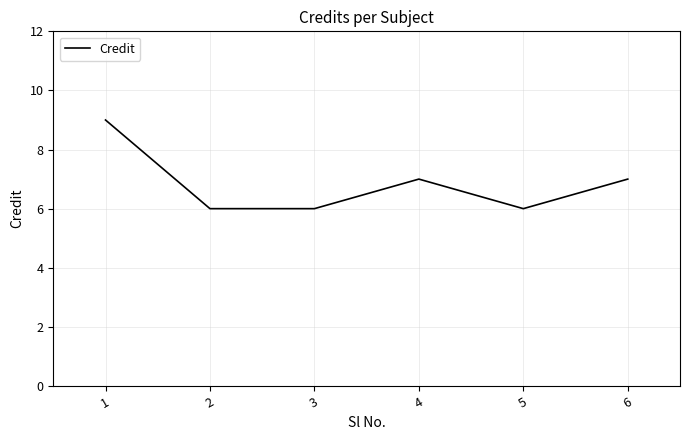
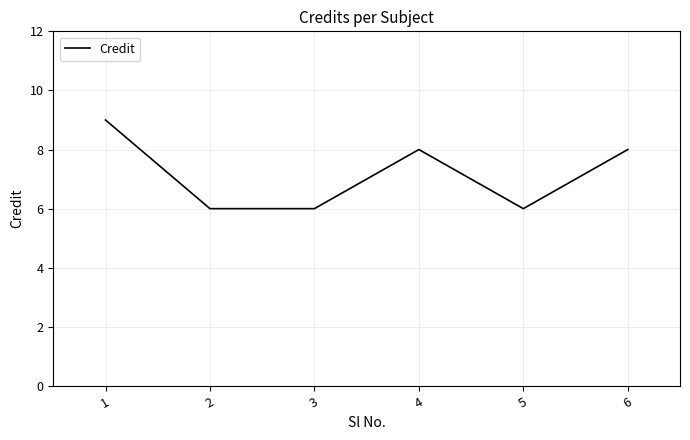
  {
    "1": 9,
    "2": 6,
    "3": 6,
-   "4": 7,
+   "4": 8,
    "5": 6,
-   "6": 7
+   "6": 8
  }
